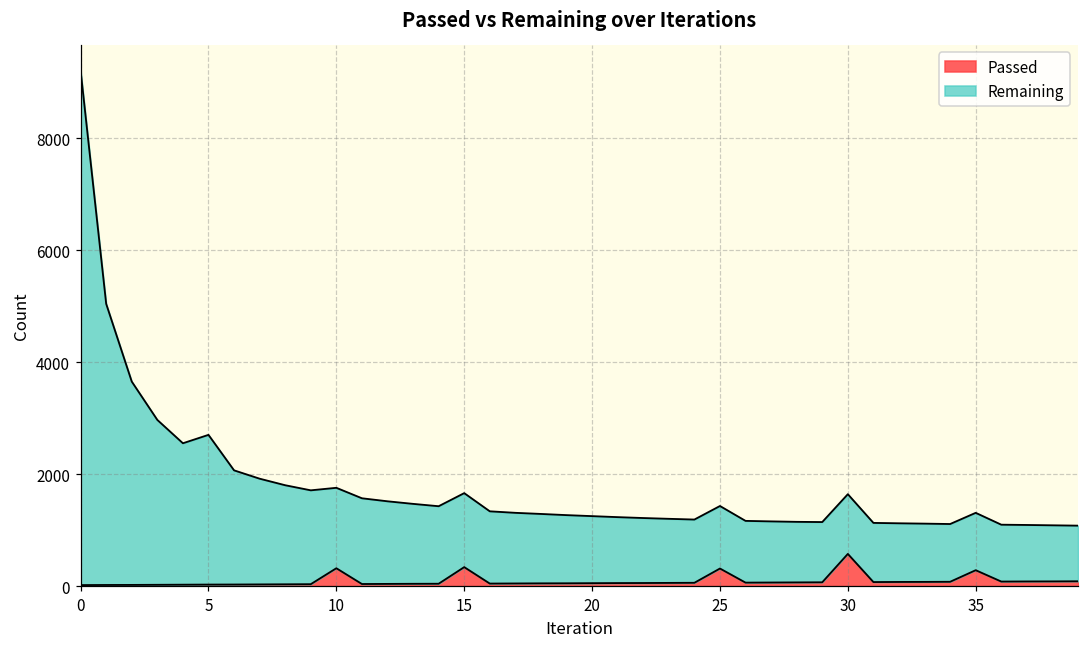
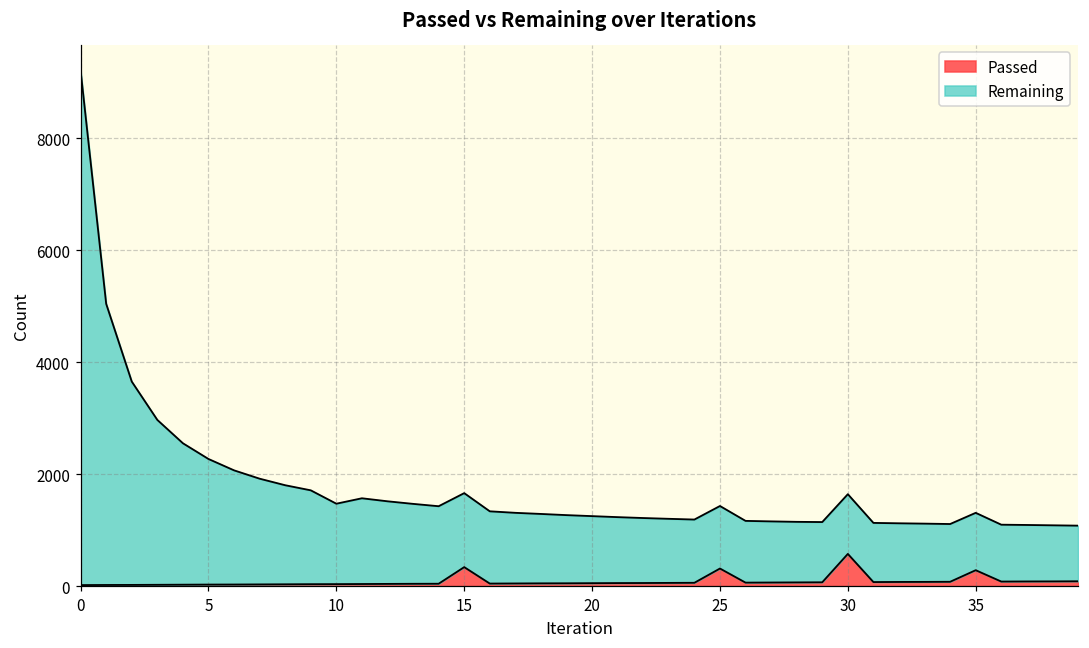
  {
    "Passed": {
      "0": 0,
      "5": 0,
-     "10": 300,
+     "10": 0,
      "15": 300,
      "20": 100,
      "25": 300,
      "30": 600,
      "35": 300
    },
    "Remaining": {
      "0": 9200,
-     "5": 2700,
+     "5": 2200,
      "10": 1400,
      "15": 1300,
      "20": 1200,
      "25": 1100,
      "30": 1100,
      "35": 1000
    }
  }
